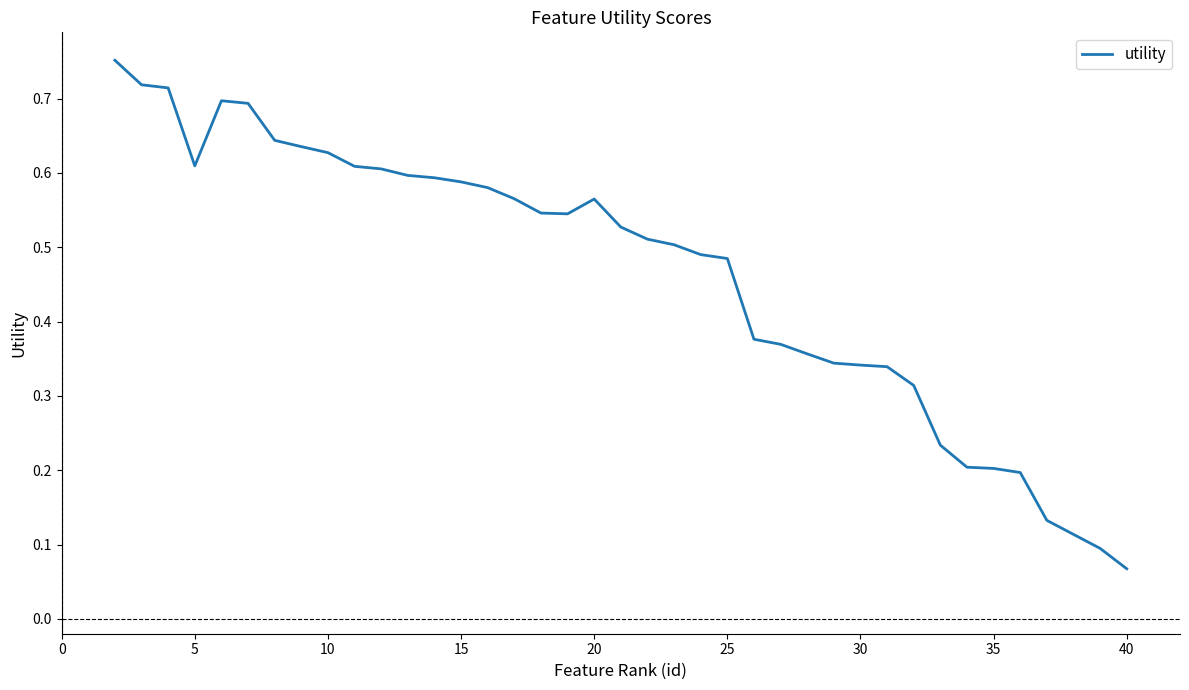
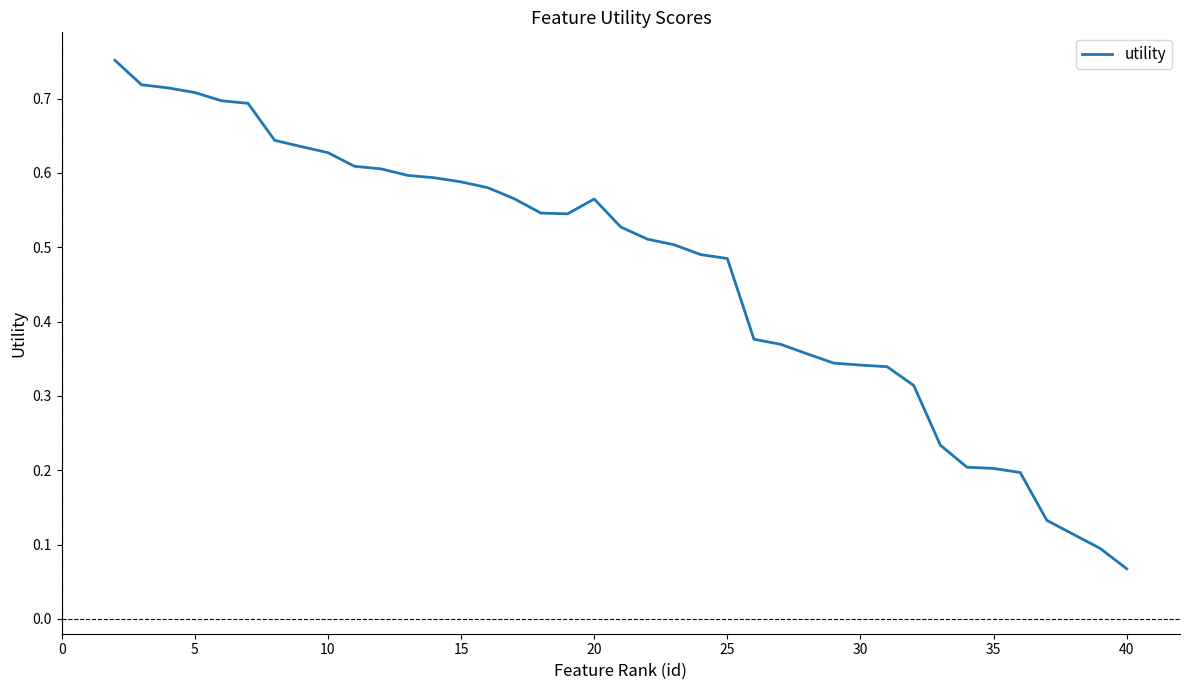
  {
-   "5": 0.61,
+   "5": 0.71,
    "10": 0.63,
    "15": 0.59,
    "20": 0.56,
    "25": 0.48,
    "30": 0.34,
    "35": 0.20,
    "40": 0.07
  }
